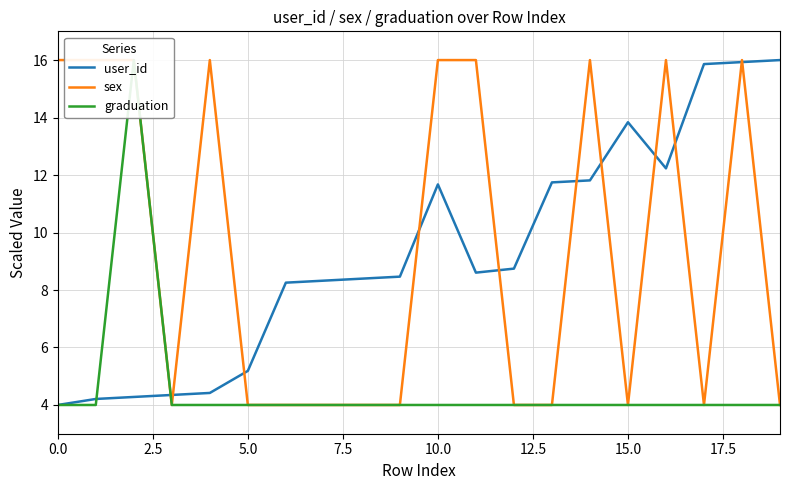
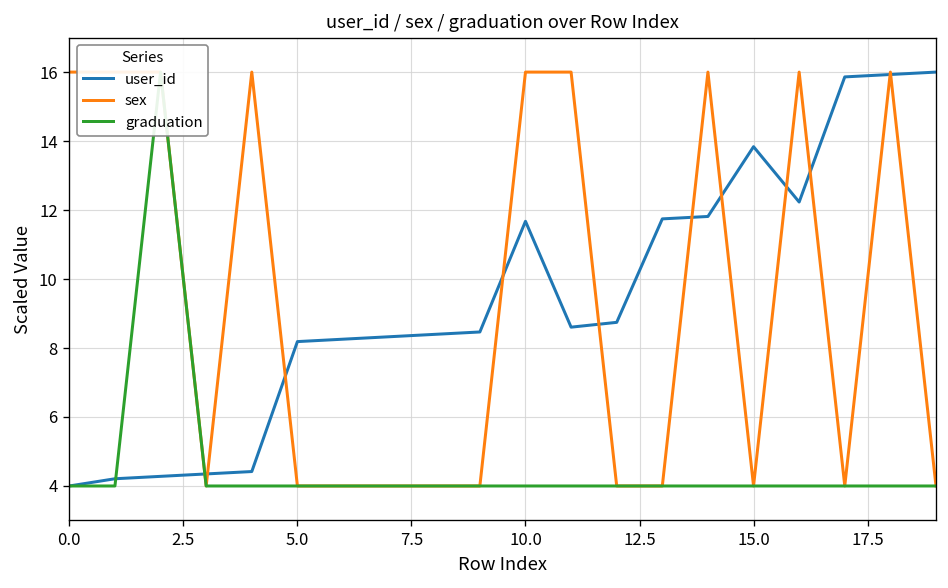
  {
    "user_id": {
-     "5.0": 5.2,
+     "5.0": 8.2,
      "10.0": 11.7,
      "15.0": 13.8
    },
    "sex": {
      "0.0": 16.0,
      "10.0": 16.0
    },
    "graduation": {
      "10.0": 4.0
    }
  }
